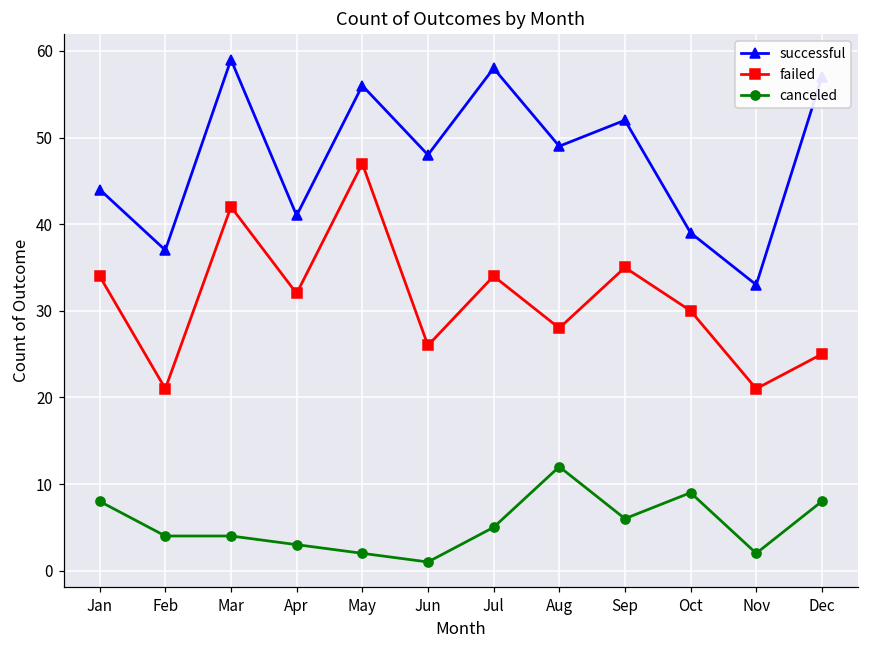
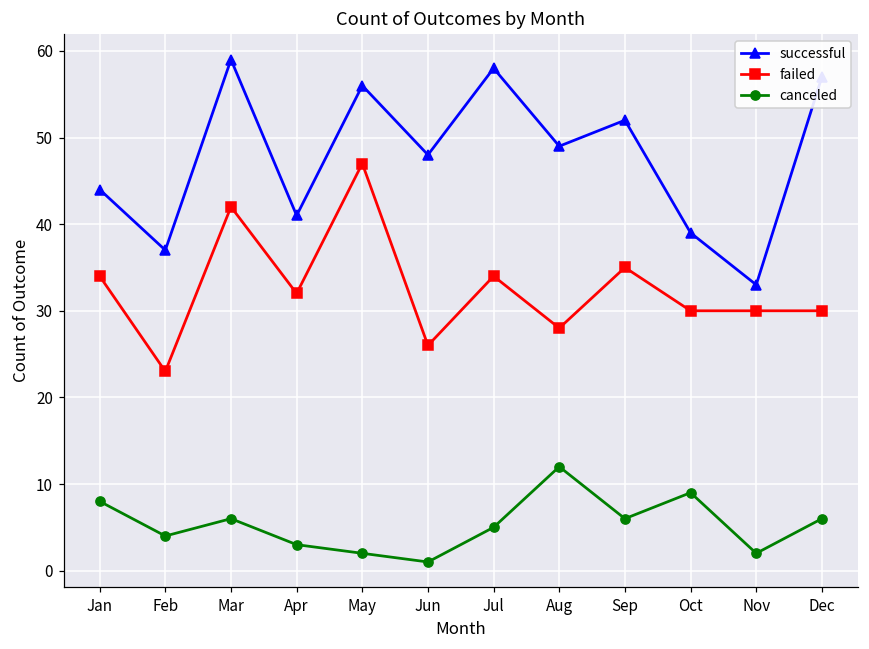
  {
    "successful": {
      "Jan": 44,
      "Feb": 37,
      "Mar": 59,
      "Apr": 41,
      "May": 56,
      "Jun": 48,
      "Jul": 58,
      "Aug": 49,
      "Sep": 52,
      "Oct": 39,
      "Nov": 33
    },
    "failed": {
      "Jan": 34,
-     "Feb": 21,
+     "Feb": 23,
      "Mar": 42,
      "Apr": 32,
      "May": 47,
      "Jun": 26,
      "Jul": 34,
      "Aug": 28,
      "Sep": 35,
      "Oct": 30,
-     "Nov": 21,
-     "Dec": 25
+     "Nov": 30,
+     "Dec": 30
    },
    "canceled": {
      "Jan": 8,
      "Feb": 4,
-     "Mar": 4,
+     "Mar": 6,
      "Apr": 3,
      "May": 2,
      "Jun": 1,
      "Jul": 5,
      "Aug": 12,
      "Sep": 6,
      "Oct": 9,
      "Nov": 2,
-     "Dec": 8
+     "Dec": 6
    }
  }
